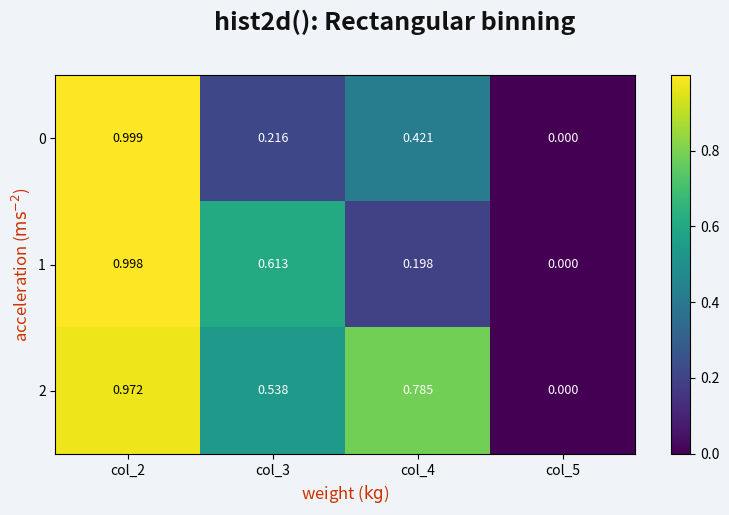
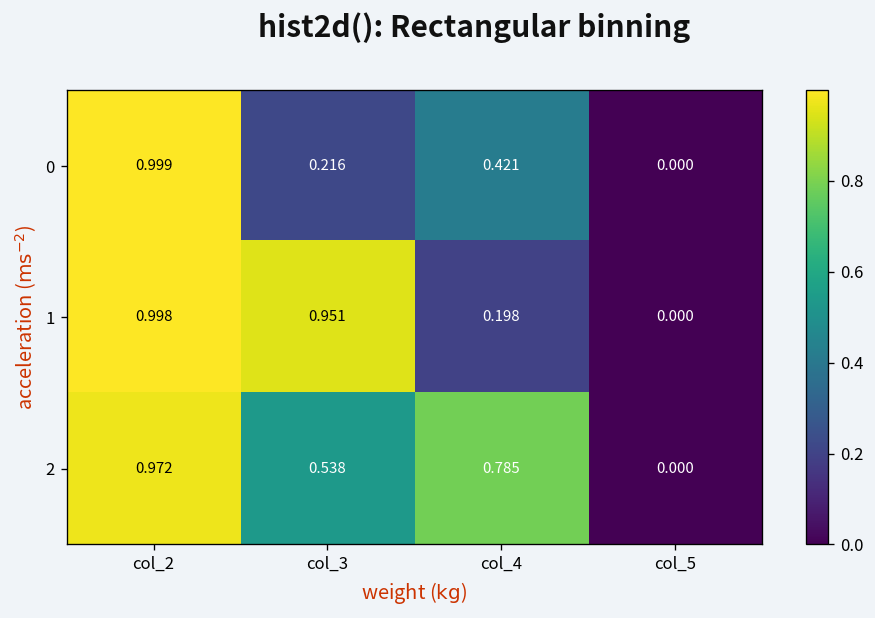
  {
    "0": {
      "col_2": 0.999,
      "col_3": 0.216,
      "col_4": 0.421,
      "col_5": 0.000
    },
    "1": {
      "col_2": 0.998,
-     "col_3": 0.613,
+     "col_3": 0.951,
      "col_4": 0.198,
      "col_5": 0.000
    },
    "2": {
      "col_2": 0.972,
      "col_3": 0.538,
      "col_4": 0.785,
      "col_5": 0.000
    }
  }
